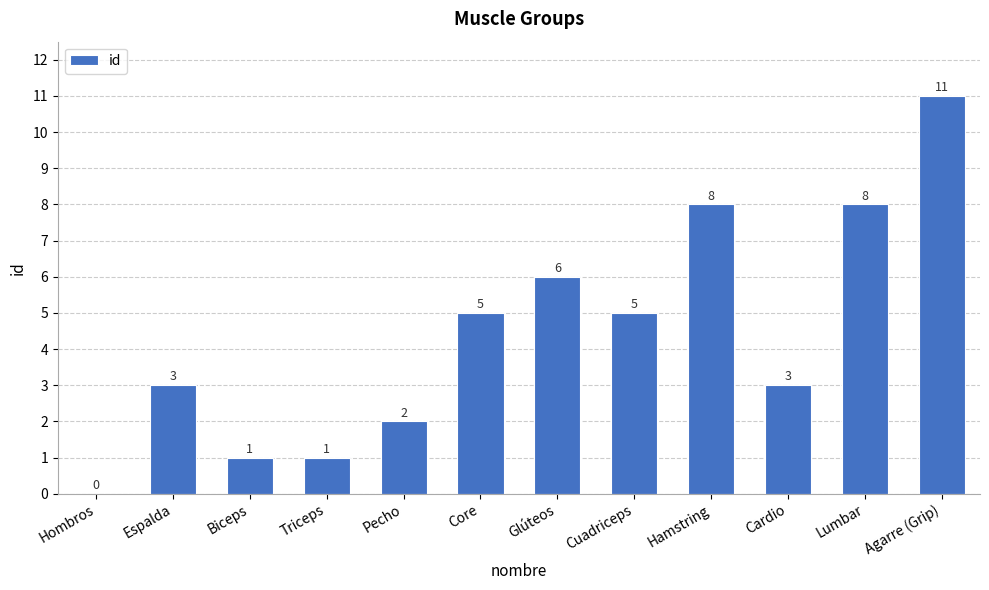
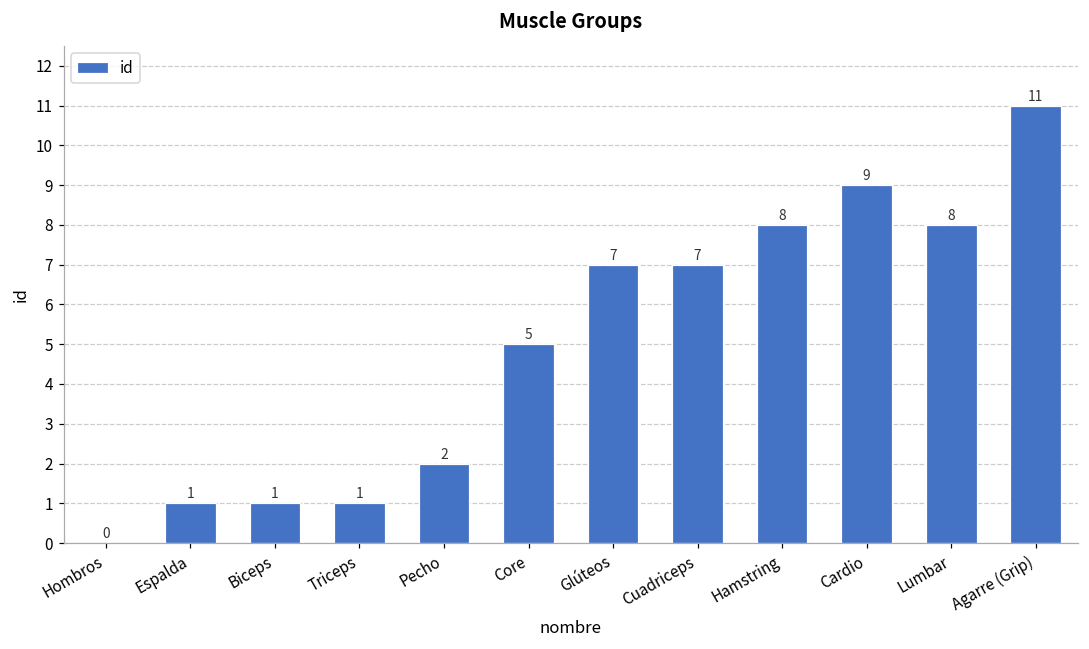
  {
    "Hombros": 0,
-   "Espalda": 3,
+   "Espalda": 1,
    "Biceps": 1,
    "Triceps": 1,
    "Pecho": 2,
    "Core": 5,
-   "Glúteos": 6,
-   "Cuadriceps": 5,
+   "Glúteos": 7,
+   "Cuadriceps": 7,
    "Hamstring": 8,
-   "Cardio": 3,
+   "Cardio": 9,
    "Lumbar": 8,
    "Agarre (Grip)": 11
  }
